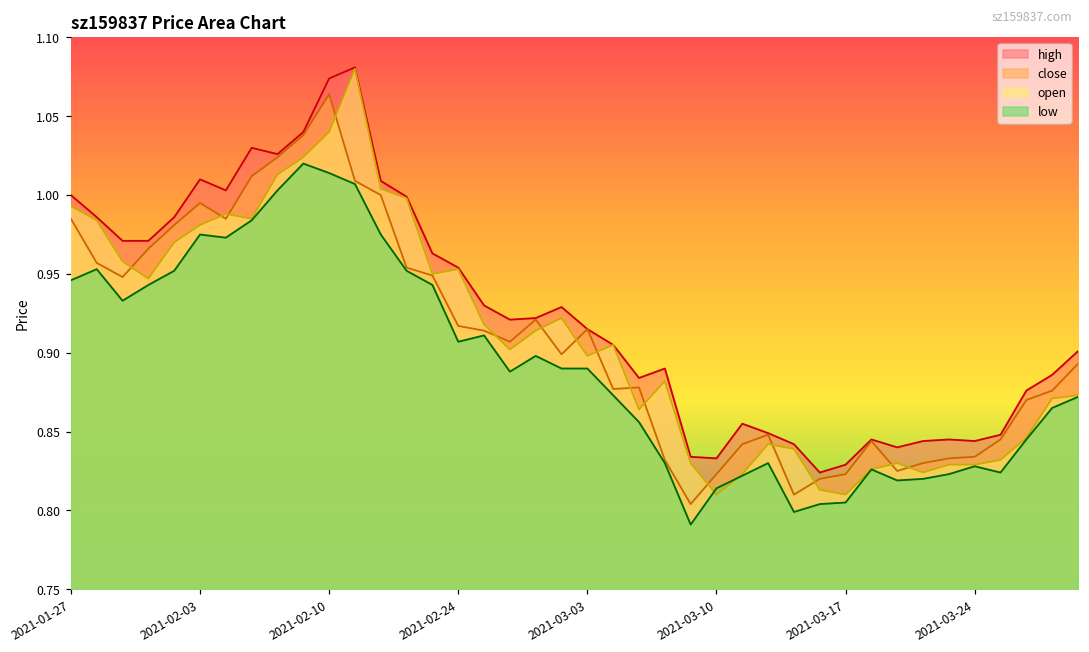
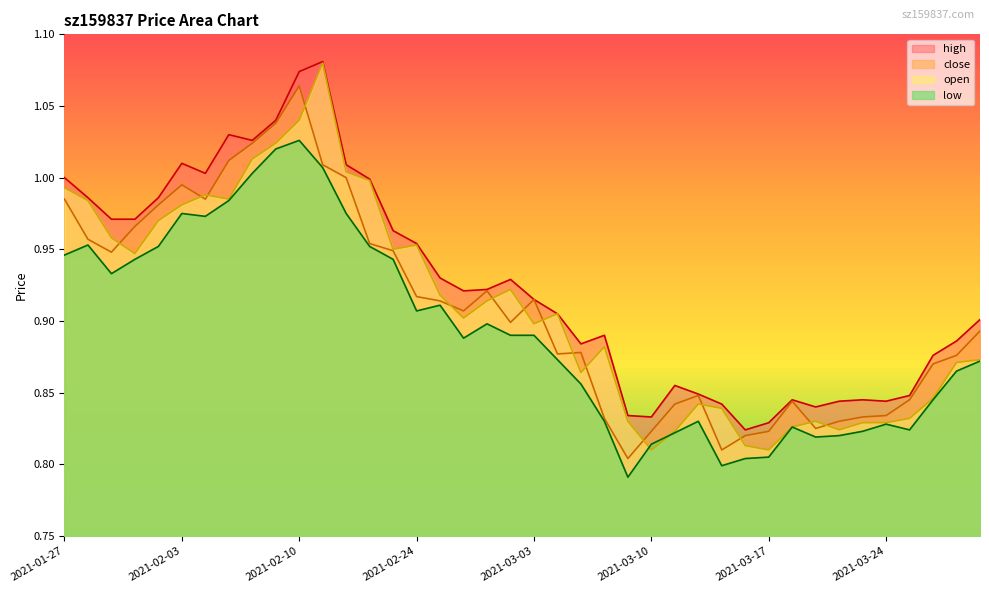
  {
    "open": {
      "2021-01-27": 0.993,
      "2021-02-03": 0.981,
      "2021-02-10": 1.040,
      "2021-03-03": 0.898,
      "2021-03-10": 0.810,
      "2021-03-17": 0.810
    },
    "low": {
      "2021-01-27": 0.946,
      "2021-02-03": 0.975,
-     "2021-02-10": 1.014,
+     "2021-02-10": 1.026,
      "2021-02-24": 0.907,
      "2021-03-03": 0.890,
      "2021-03-10": 0.814,
      "2021-03-17": 0.805
    }
  }
